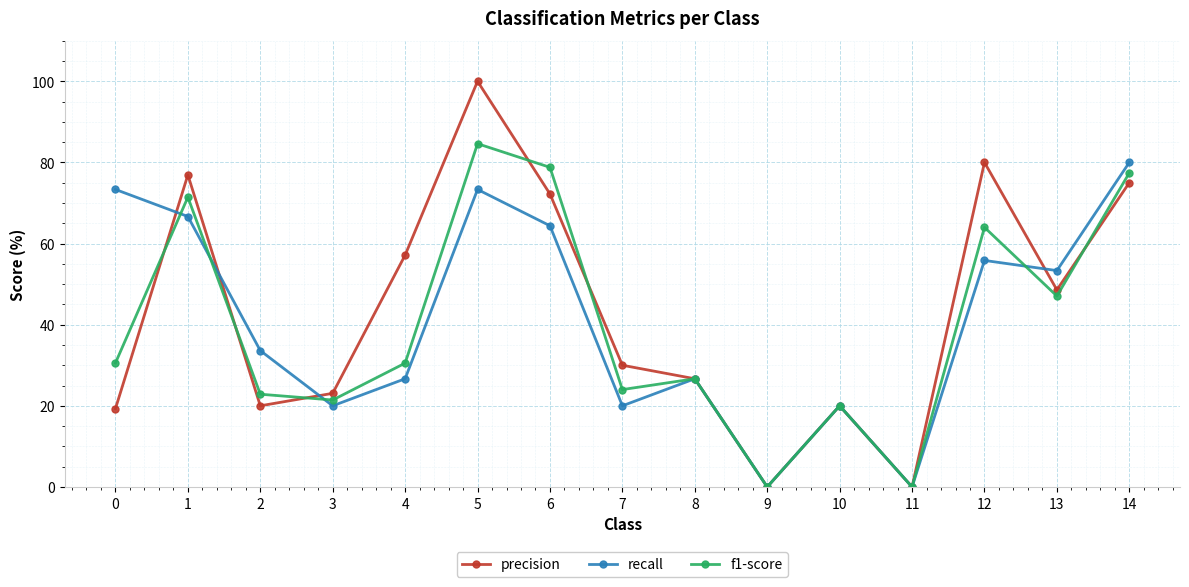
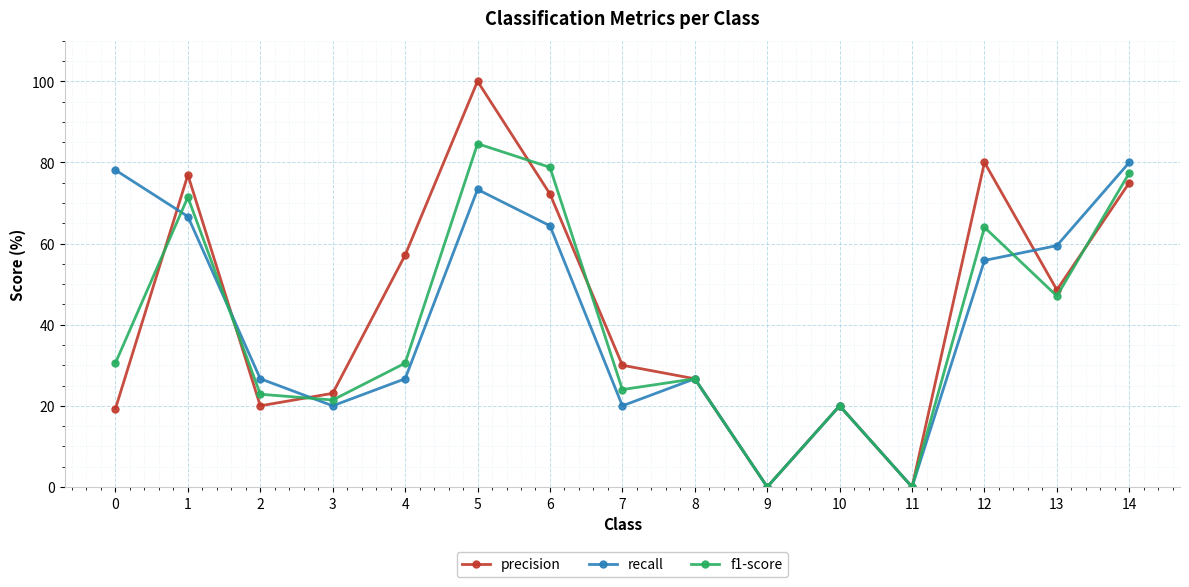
  {
    "precision": {
      "0": 19,
      "1": 77,
      "2": 20,
      "3": 23,
      "4": 57,
      "5": 100,
      "6": 72,
      "7": 30,
      "12": 80,
      "13": 49,
      "14": 75
    },
    "recall": {
-     "0": 73,
+     "0": 78,
      "1": 67,
-     "2": 34,
+     "2": 27,
      "3": 20,
      "4": 27,
      "5": 73,
      "6": 64,
      "7": 20,
      "12": 56,
-     "13": 53,
+     "13": 59,
      "14": 80
    },
    "f1-score": {
      "0": 31,
      "1": 71,
      "2": 23,
      "3": 21,
      "4": 31,
      "5": 85,
      "6": 79,
      "7": 24,
      "12": 64,
      "13": 47,
      "14": 77
    }
  }
